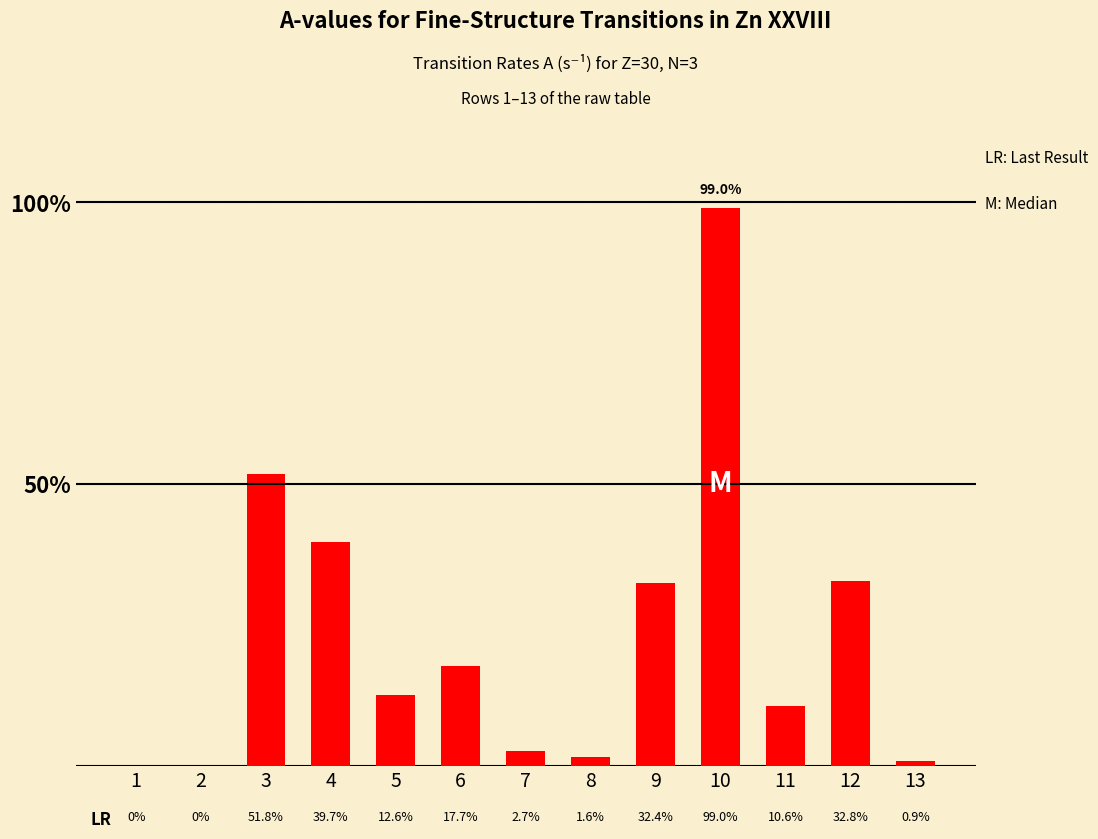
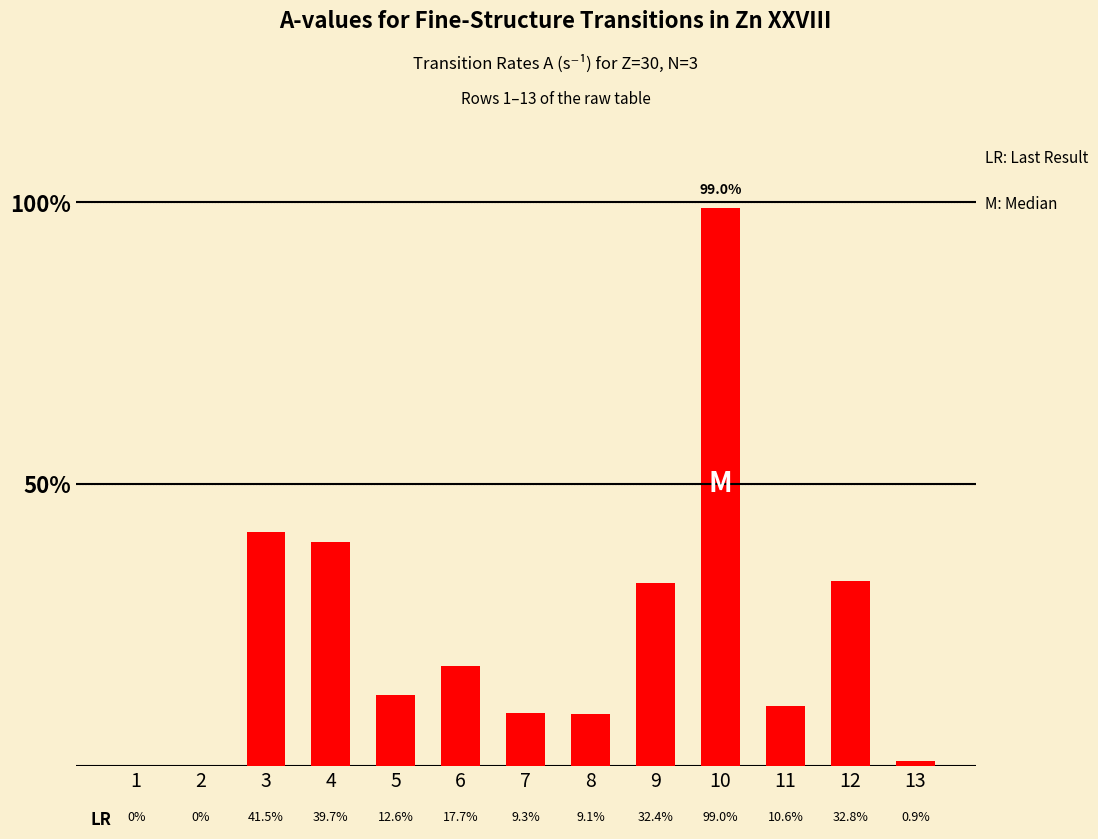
  {
-   "3": "51.8%",
-   "7": "2.7%",
-   "8": "1.6%",
+   "3": "41.5%",
+   "7": "9.3%",
+   "8": "9.1%",
    "10": "99.0%"
  }
